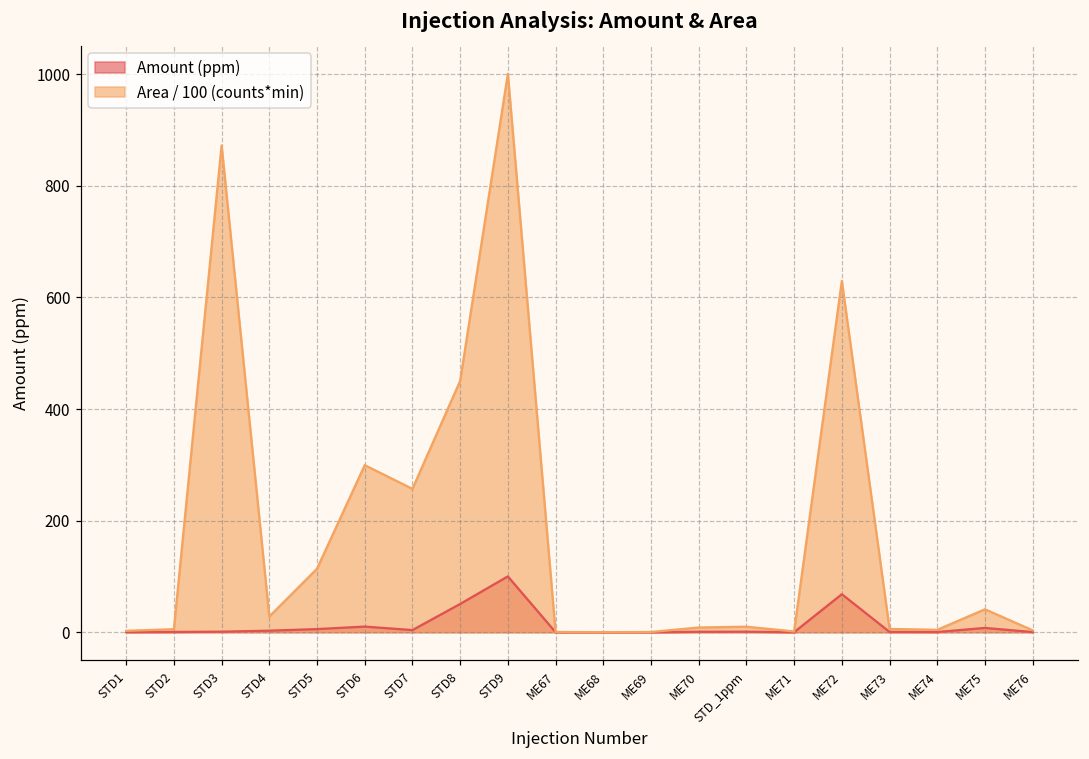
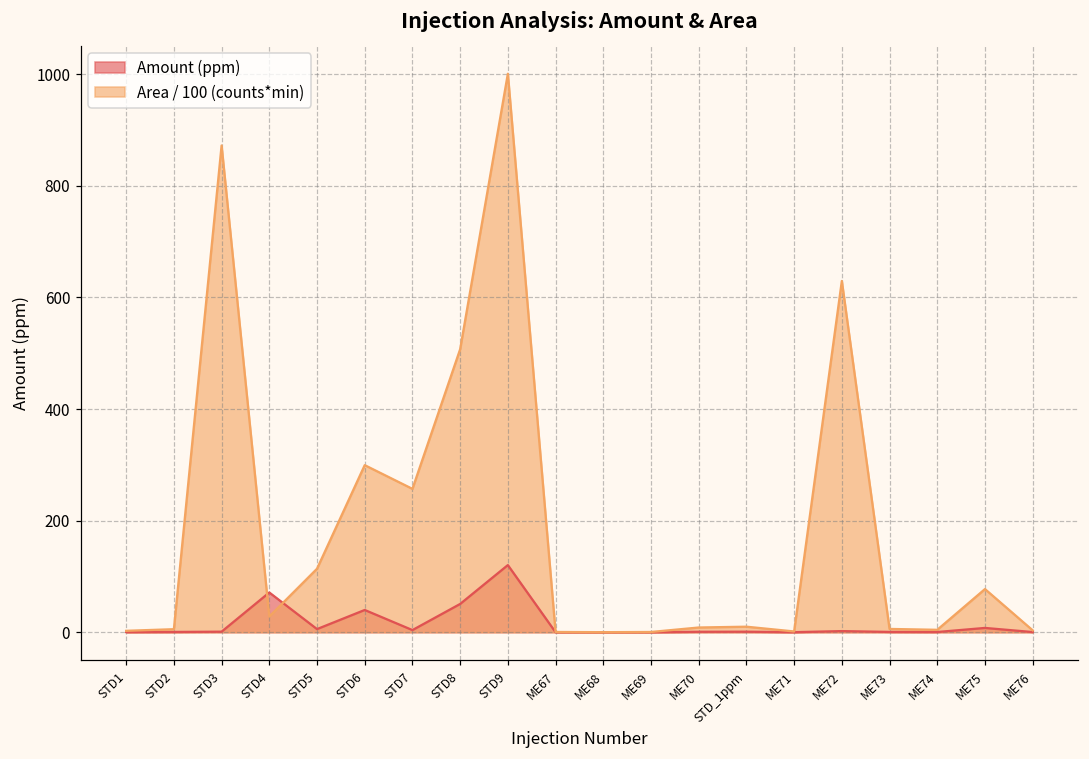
  {
    "Amount (ppm)": {
      "STD3": 0,
-     "STD4": 0,
+     "STD4": 70,
      "STD5": 10,
-     "STD6": 10,
+     "STD6": 40,
      "STD7": 0,
      "STD8": 50,
-     "STD9": 100,
+     "STD9": 120,
      "ME70": 0,
      "STD_1ppm": 0,
-     "ME72": 70,
+     "ME72": 0,
      "ME73": 0,
      "ME75": 10
    },
    "Area / 100 (counts*min)": {
      "STD3": 870,
      "STD4": 30,
      "STD5": 110,
      "STD6": 300,
      "STD7": 260,
-     "STD8": 450,
+     "STD8": 510,
      "STD9": 1000,
      "ME70": 10,
      "STD_1ppm": 10,
      "ME72": 630,
      "ME73": 10,
-     "ME75": 40
+     "ME75": 80
    }
  }
